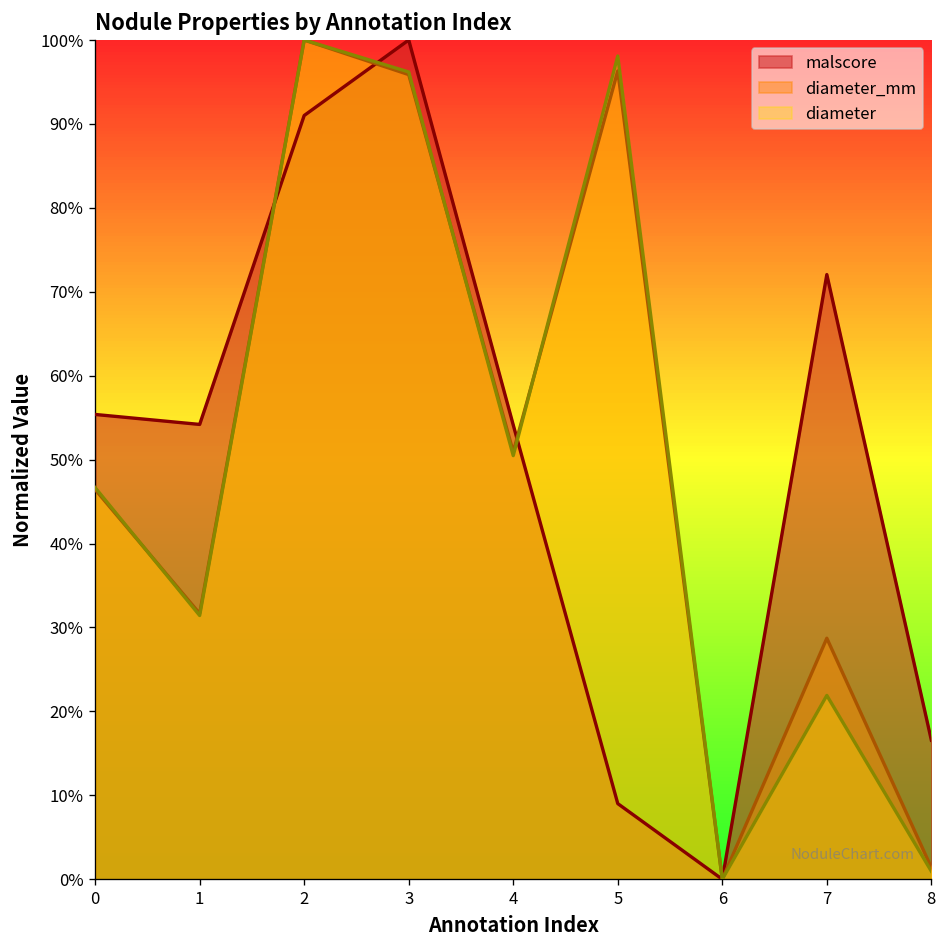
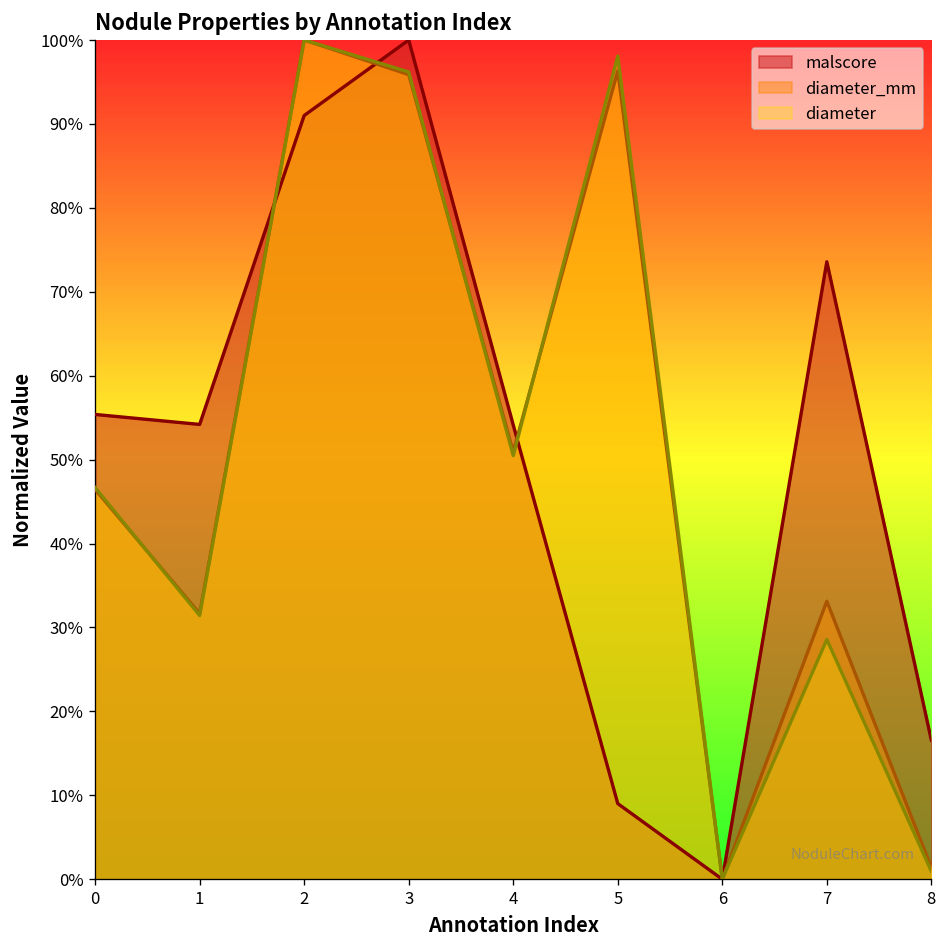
  {
    "malscore": {
      "0": "55%",
      "1": "54%",
      "2": "91%",
      "3": "100%",
      "4": "54%",
      "5": "9%",
-     "7": "72%",
+     "7": "74%",
      "8": "17%"
    },
    "diameter_mm": {
      "4": "51%",
      "5": "96%",
-     "7": "29%",
+     "7": "33%",
      "8": "1%"
    },
    "diameter": {
      "4": "50%",
      "5": "98%",
-     "7": "22%",
+     "7": "29%",
      "8": "1%"
    }
  }
